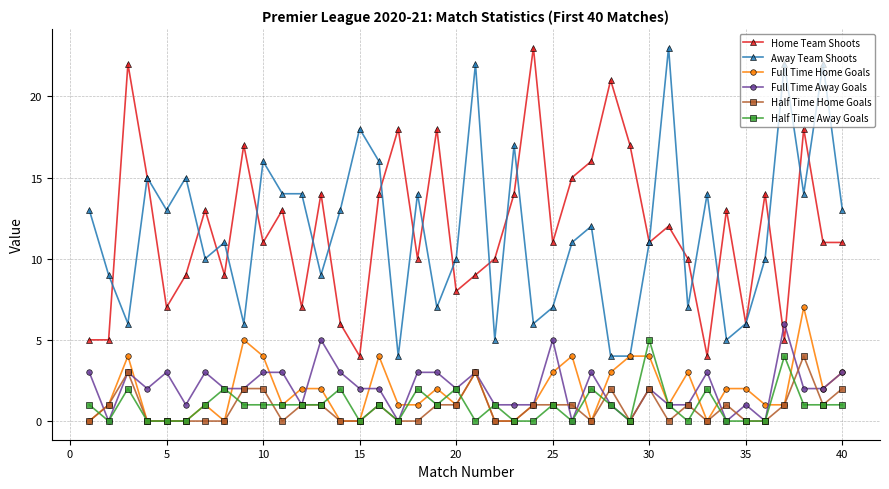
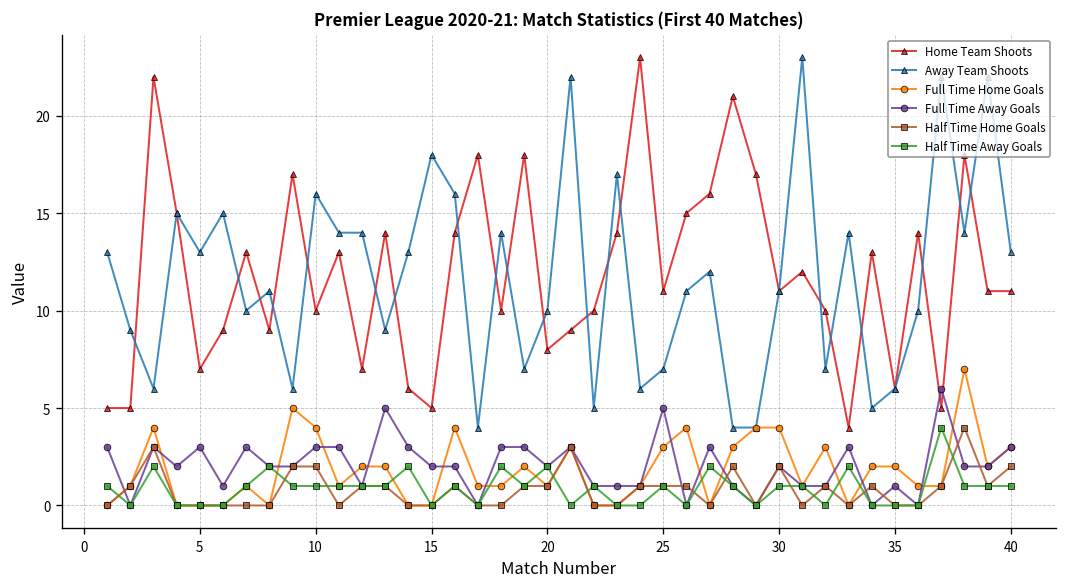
  {
    "Home Team Shoots": {
      "5": 7,
-     "10": 11,
-     "15": 4,
+     "10": 10,
+     "15": 5,
      "20": 8,
      "25": 11,
      "40": 11
    },
    "Away Team Shoots": {
      "5": 13,
      "10": 16,
      "15": 18,
      "20": 10,
      "25": 7,
      "40": 13
    },
    "Full Time Home Goals": {
      "10": 4,
      "25": 3,
      "30": 4,
      "35": 2
    },
    "Full Time Away Goals": {
      "5": 3,
      "10": 3,
      "15": 2,
      "25": 5,
      "35": 1
    },
    "Half Time Home Goals": {
      "10": 2,
      "40": 2
    },
    "Half Time Away Goals": {
      "10": 1,
-     "30": 5,
+     "30": 1,
      "40": 1
    }
  }
